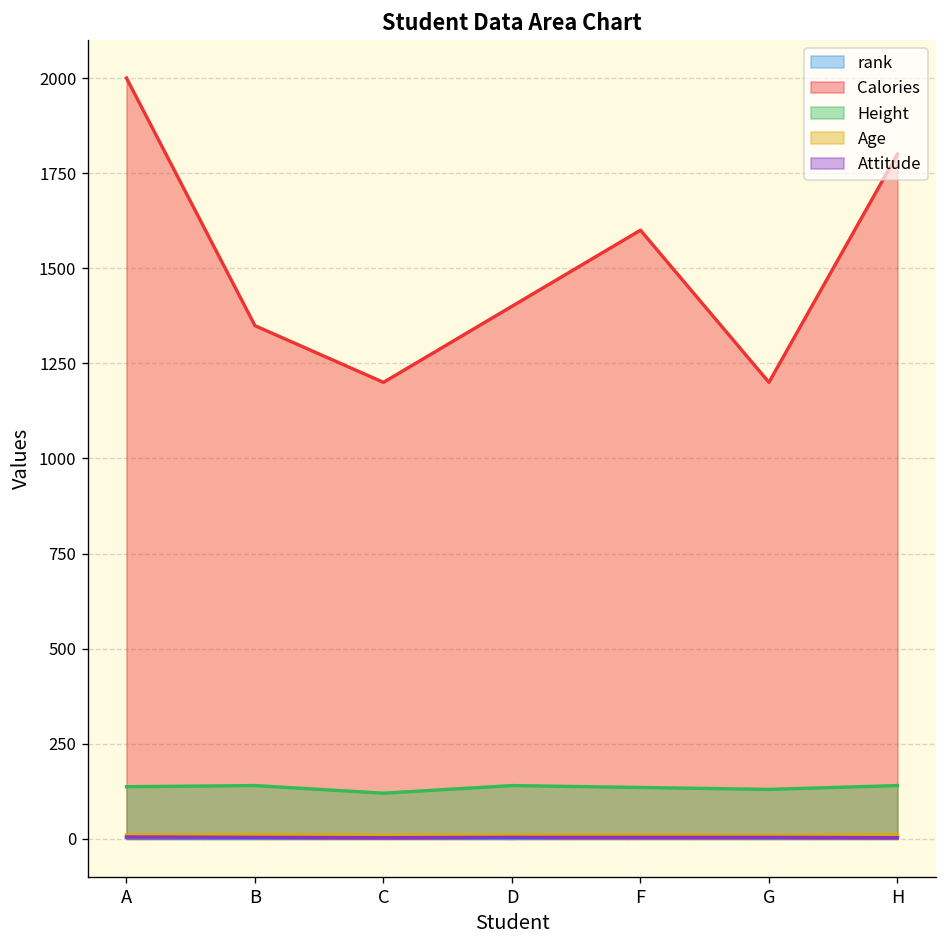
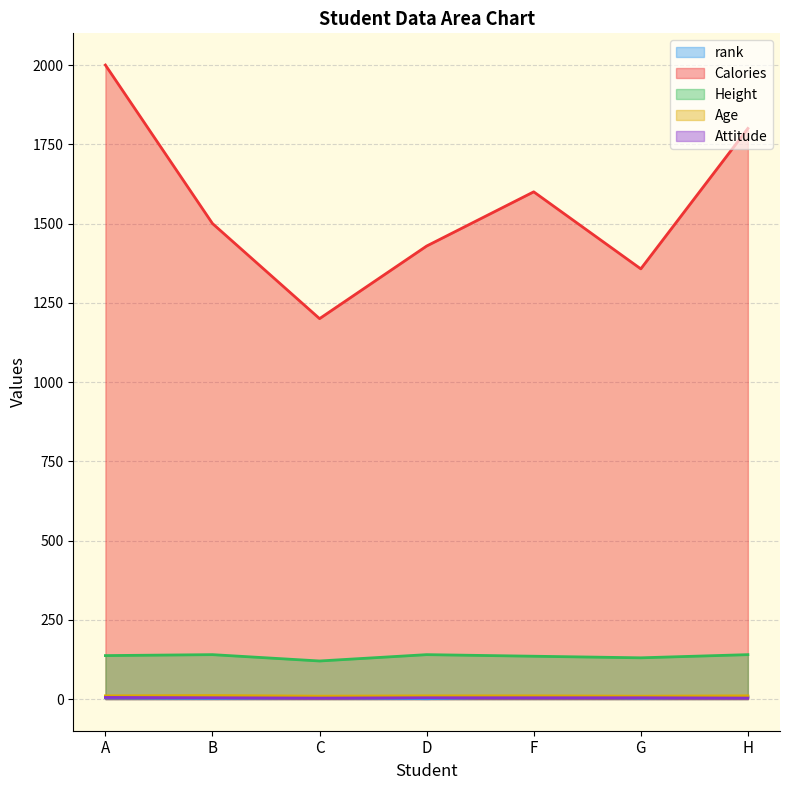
  {
    "Calories": {
      "A": 2000,
-     "B": 1350,
+     "B": 1500,
      "C": 1200,
-     "D": 1400,
+     "D": 1430,
      "F": 1600,
-     "G": 1200
+     "G": 1360
    },
    "Height": {
      "A": 140,
      "B": 140,
      "C": 120,
      "D": 140,
      "F": 140,
      "G": 130,
      "H": 140
    }
  }
